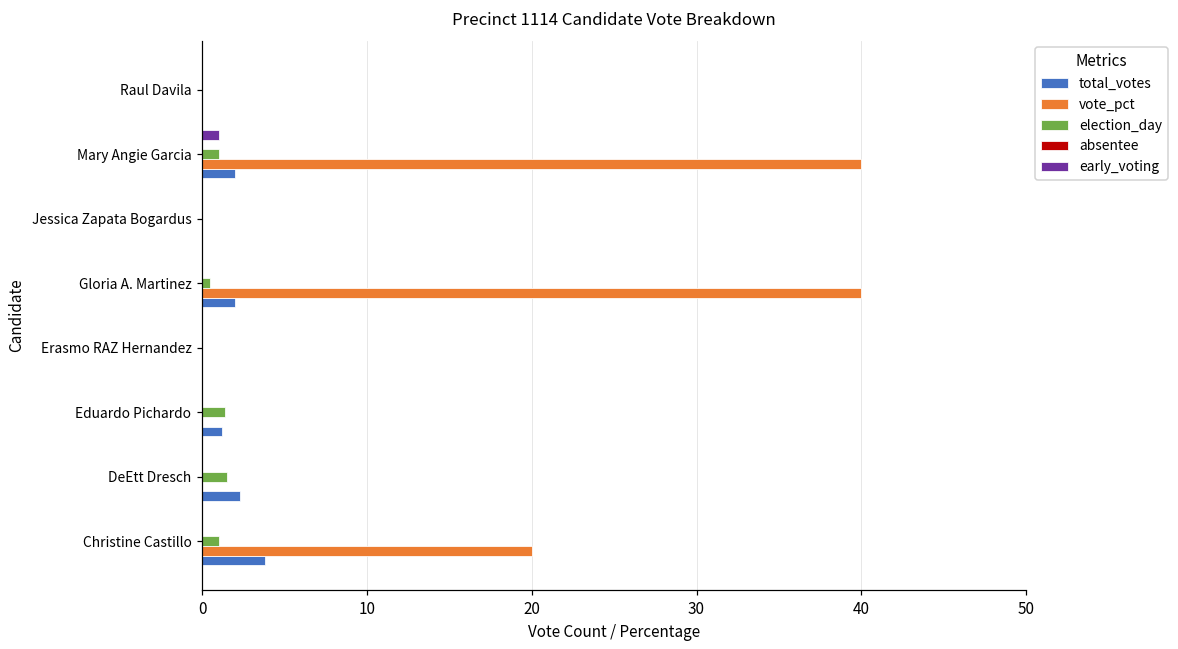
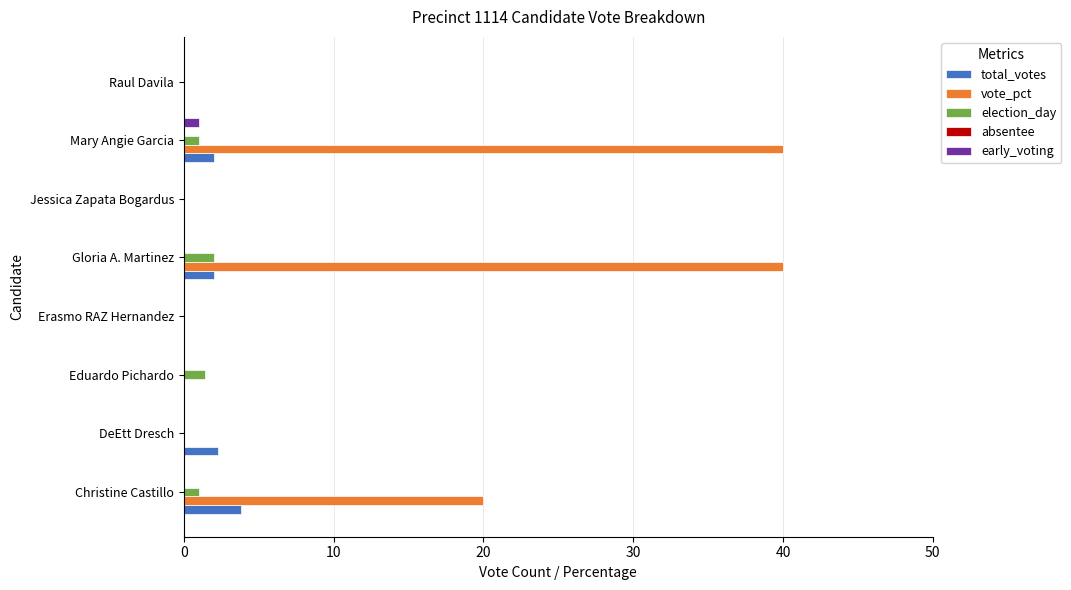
  {
    "total_votes": {
      "Raul Davila": 0.0,
      "Mary Angie Garcia": 2.0,
      "Jessica Zapata Bogardus": 0.0,
      "Gloria A. Martinez": 2.0,
      "Erasmo RAZ Hernandez": 0.0,
-     "Eduardo Pichardo": 1.2,
+     "Eduardo Pichardo": 0.0,
      "DeEtt Dresch": 2.3,
      "Christine Castillo": 3.8
    },
    "vote_pct": {
      "Raul Davila": 0.0,
      "Mary Angie Garcia": 40.0,
      "Jessica Zapata Bogardus": 0.0,
      "Gloria A. Martinez": 40.0,
      "Erasmo RAZ Hernandez": 0.0,
      "Eduardo Pichardo": 0.0,
      "DeEtt Dresch": 0.0,
      "Christine Castillo": 20.0
    },
    "election_day": {
      "Raul Davila": 0.0,
      "Mary Angie Garcia": 1.0,
      "Jessica Zapata Bogardus": 0.0,
-     "Gloria A. Martinez": 0.5,
+     "Gloria A. Martinez": 2.0,
      "Erasmo RAZ Hernandez": 0.0,
      "Eduardo Pichardo": 1.4,
-     "DeEtt Dresch": 1.5,
+     "DeEtt Dresch": 0.0,
      "Christine Castillo": 1.0
    },
    "absentee": {
      "Raul Davila": 0.0,
      "Mary Angie Garcia": 0.0,
      "Jessica Zapata Bogardus": 0.0,
      "Gloria A. Martinez": 0.0,
      "Erasmo RAZ Hernandez": 0.0,
      "Eduardo Pichardo": 0.0,
      "DeEtt Dresch": 0.0,
      "Christine Castillo": 0.0
    },
    "early_voting": {
      "Raul Davila": 0.0,
      "Mary Angie Garcia": 1.0,
      "Jessica Zapata Bogardus": 0.0,
      "Gloria A. Martinez": 0.0,
      "Erasmo RAZ Hernandez": 0.0,
      "Eduardo Pichardo": 0.0,
      "DeEtt Dresch": 0.0,
      "Christine Castillo": 0.0
    }
  }
